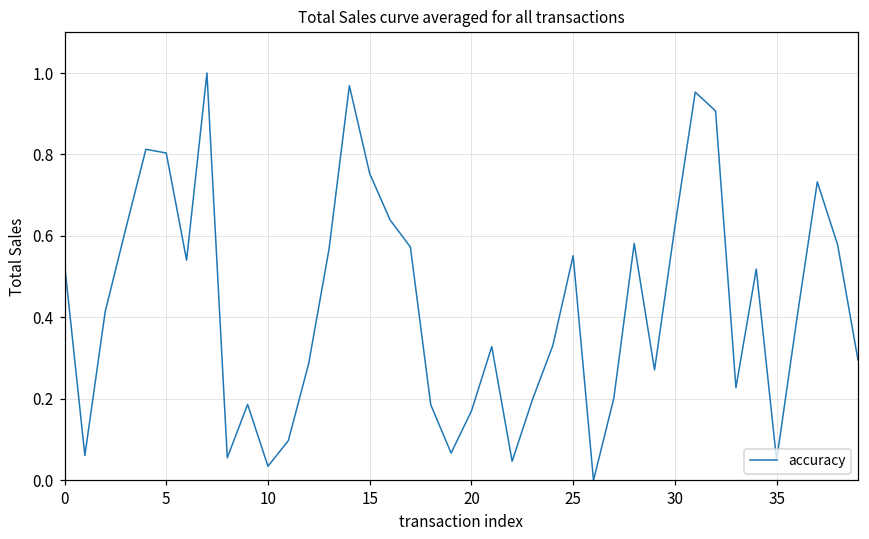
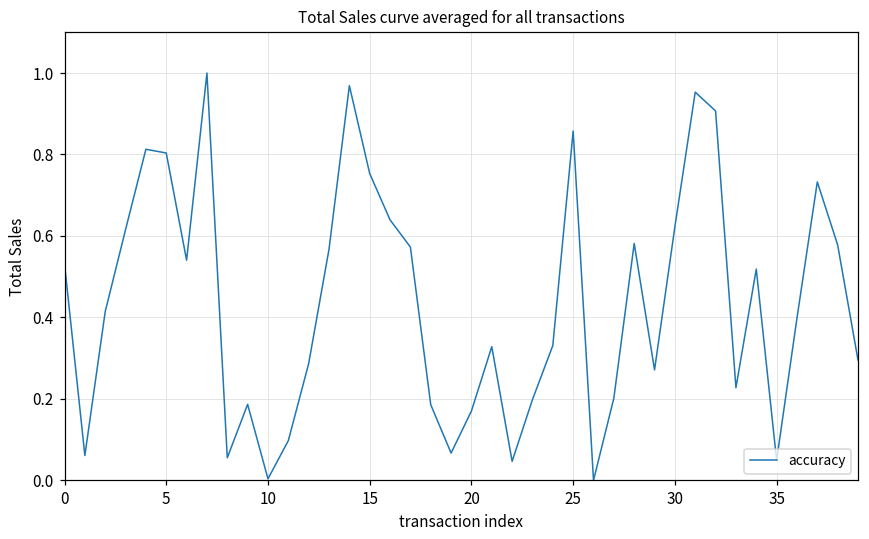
  {
    "0": 0.53,
    "5": 0.80,
-   "10": 0.03,
+   "10": 0.00,
    "15": 0.75,
    "20": 0.17,
-   "25": 0.55,
+   "25": 0.86,
    "30": 0.62
  }
